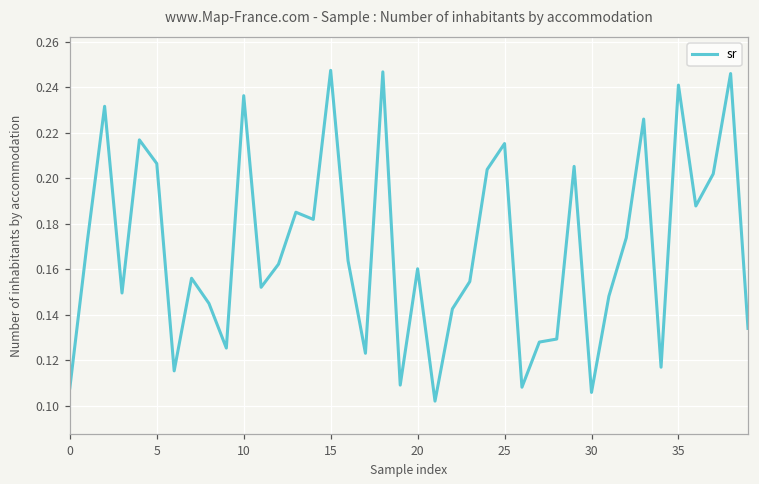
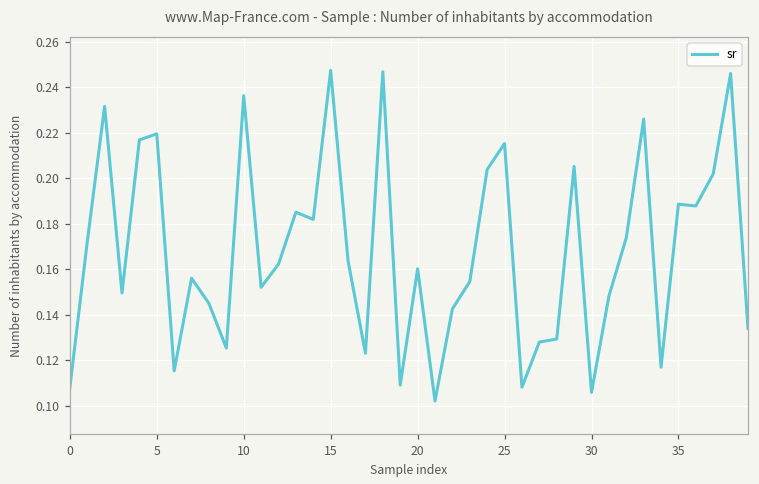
  {
    "0": 0.108,
-   "5": 0.206,
+   "5": 0.219,
    "10": 0.236,
    "15": 0.247,
    "20": 0.160,
    "25": 0.215,
    "30": 0.106,
-   "35": 0.241
+   "35": 0.189
  }
